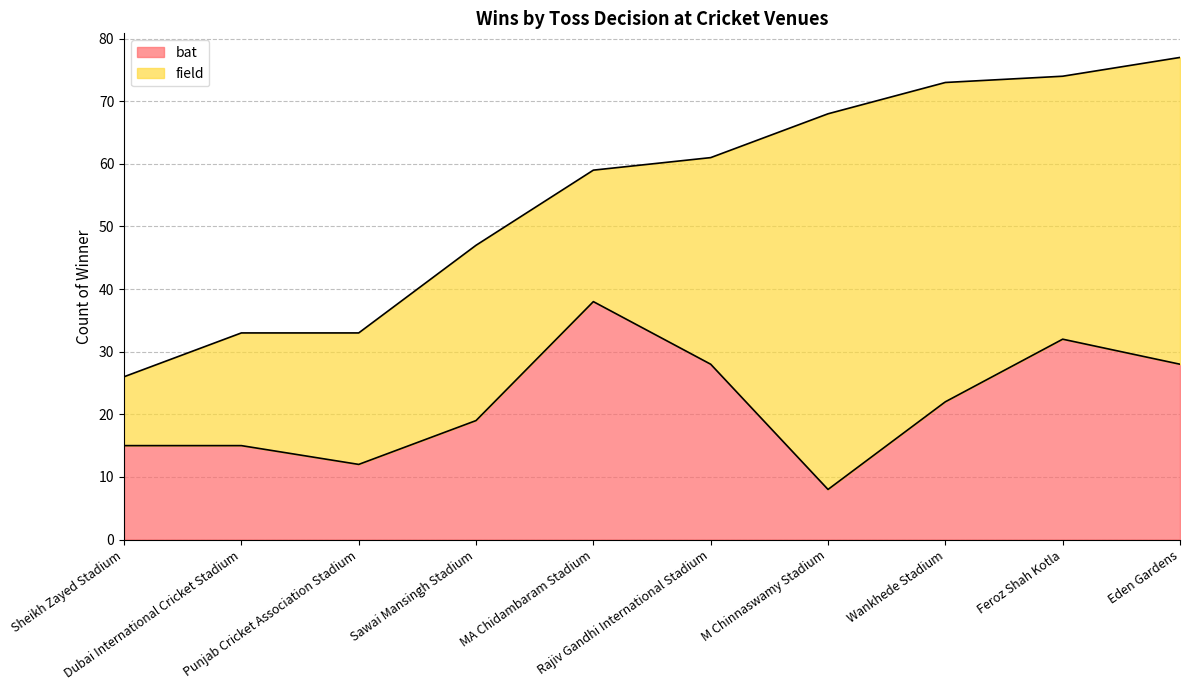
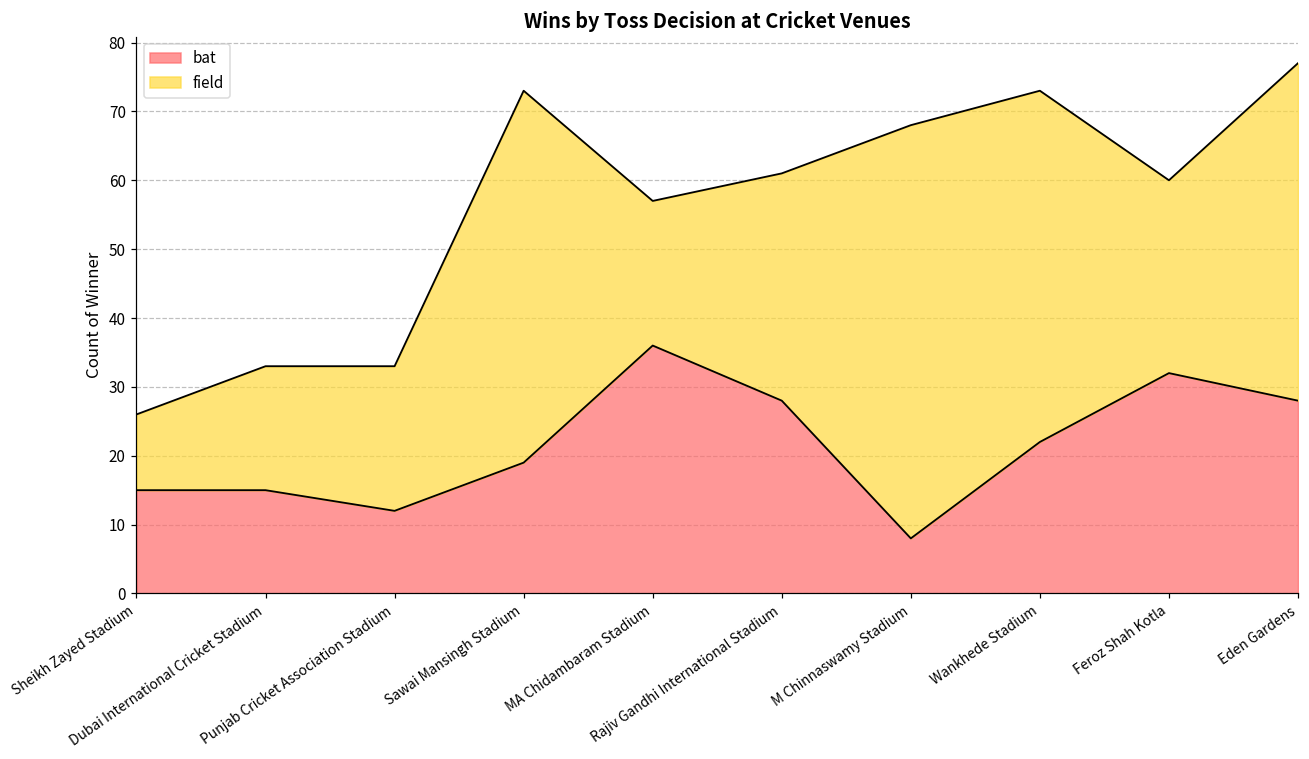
  {
    "bat": {
      "Sheikh Zayed Stadium": 15,
      "Dubai International Cricket Stadium": 15,
      "Punjab Cricket Association Stadium": 12,
      "Sawai Mansingh Stadium": 19,
-     "MA Chidambaram Stadium": 38,
+     "MA Chidambaram Stadium": 36,
      "Rajiv Gandhi International Stadium": 28,
      "M Chinnaswamy Stadium": 8,
      "Wankhede Stadium": 22,
      "Feroz Shah Kotla": 32,
      "Eden Gardens": 28
    },
    "field": {
      "Sheikh Zayed Stadium": 11,
      "Dubai International Cricket Stadium": 18,
      "Punjab Cricket Association Stadium": 21,
-     "Sawai Mansingh Stadium": 28,
+     "Sawai Mansingh Stadium": 54,
      "MA Chidambaram Stadium": 21,
      "Rajiv Gandhi International Stadium": 33,
      "M Chinnaswamy Stadium": 60,
      "Wankhede Stadium": 51,
-     "Feroz Shah Kotla": 42,
+     "Feroz Shah Kotla": 28,
      "Eden Gardens": 49
    }
  }
